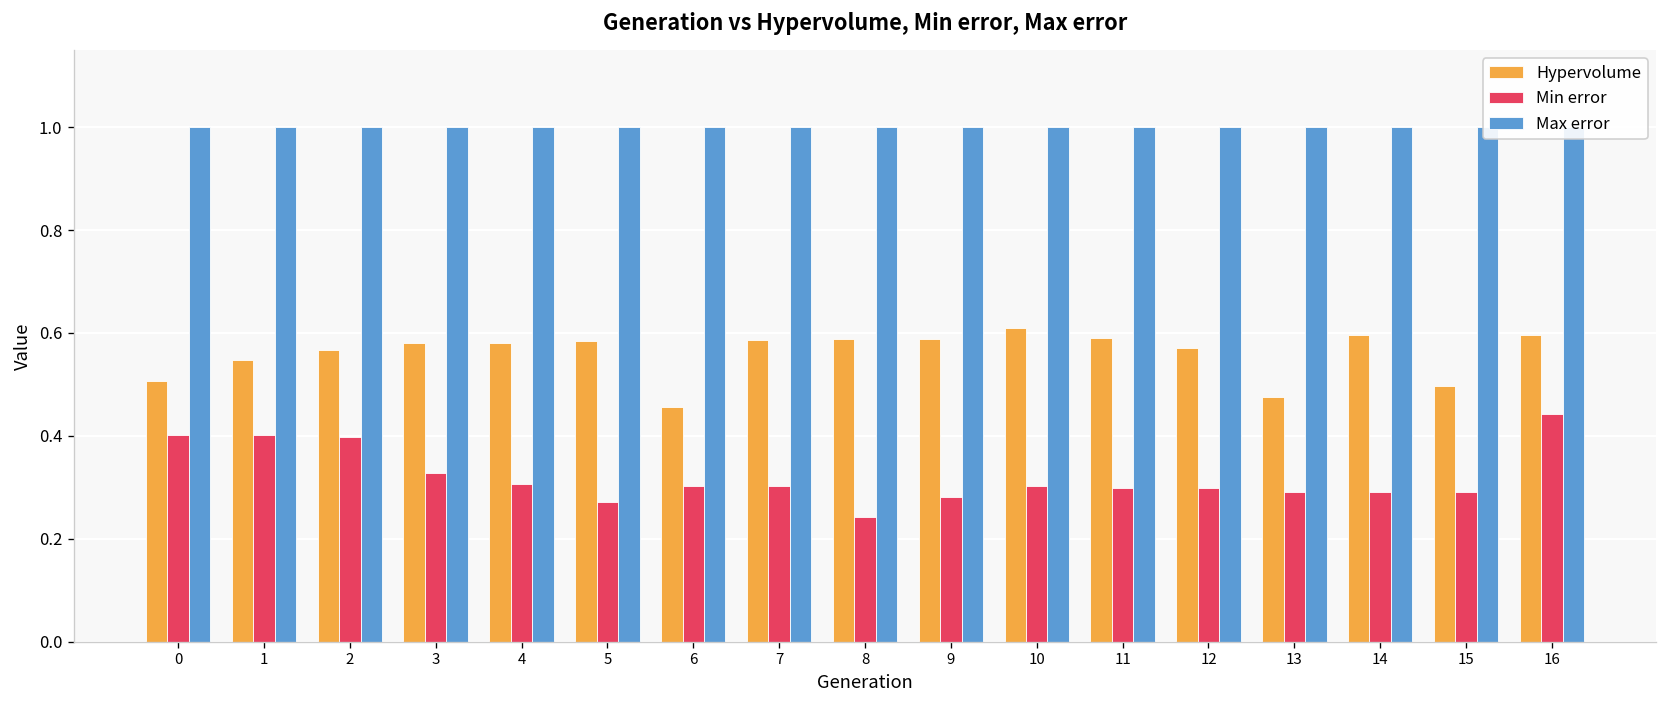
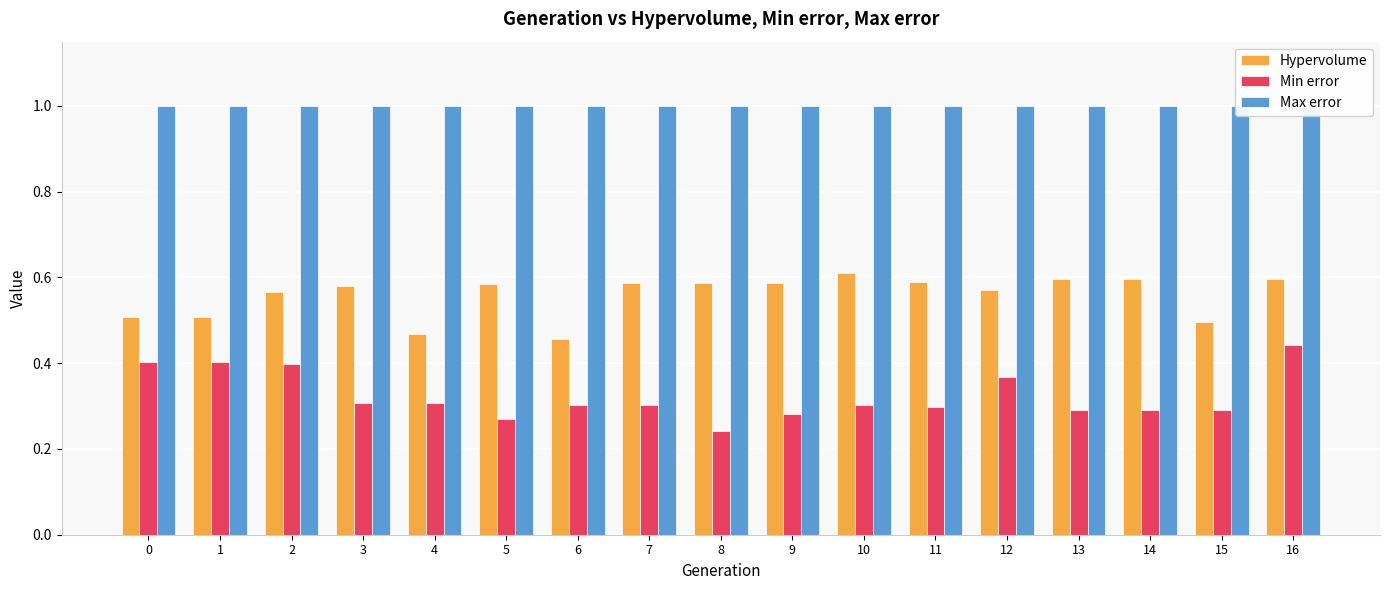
  {
    "Hypervolume": {
      "0": 0.51,
-     "1": 0.55,
+     "1": 0.51,
      "2": 0.57,
      "3": 0.58,
-     "4": 0.58,
+     "4": 0.47,
      "5": 0.58,
      "6": 0.46,
      "7": 0.59,
      "8": 0.59,
      "9": 0.59,
      "10": 0.61,
      "11": 0.59,
      "12": 0.57,
-     "13": 0.48,
+     "13": 0.60,
      "14": 0.60,
      "15": 0.50,
      "16": 0.60
    },
    "Min error": {
      "0": 0.40,
      "1": 0.40,
      "2": 0.40,
-     "3": 0.33,
+     "3": 0.31,
      "4": 0.31,
      "5": 0.27,
      "6": 0.30,
      "7": 0.30,
      "8": 0.24,
      "9": 0.28,
      "10": 0.30,
      "11": 0.30,
-     "12": 0.30,
+     "12": 0.37,
      "13": 0.29,
      "14": 0.29,
      "15": 0.29,
      "16": 0.44
    },
    "Max error": {
      "0": 1.00,
      "1": 1.00,
      "2": 1.00,
      "3": 1.00,
      "4": 1.00,
      "5": 1.00,
      "6": 1.00,
      "7": 1.00,
      "8": 1.00,
      "9": 1.00,
      "10": 1.00,
      "11": 1.00,
      "12": 1.00,
      "13": 1.00,
      "14": 1.00
    }
  }
